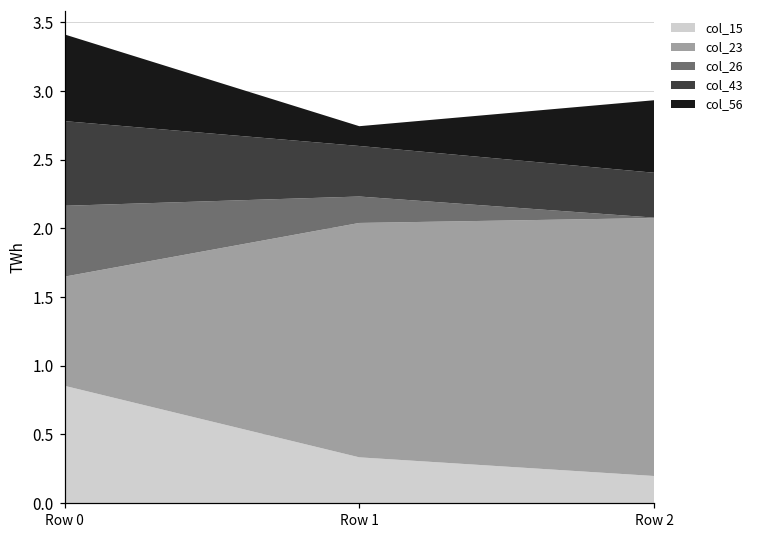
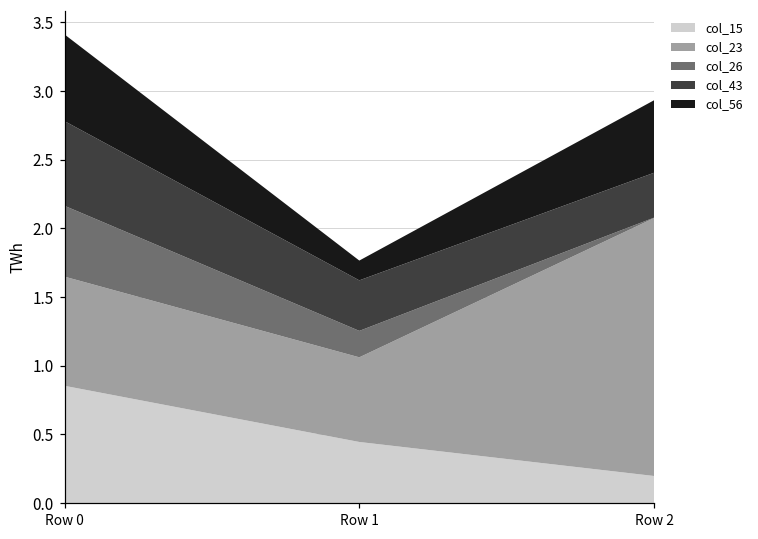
  {
    "col_15": {
-     "Row 1": 0.33
+     "Row 1": 0.44
    },
    "col_23": {
-     "Row 1": 1.71
+     "Row 1": 0.62
    },
    "col_56": {
      "Row 0": 0.63,
      "Row 1": 0.14,
      "Row 2": 0.53
    }
  }
